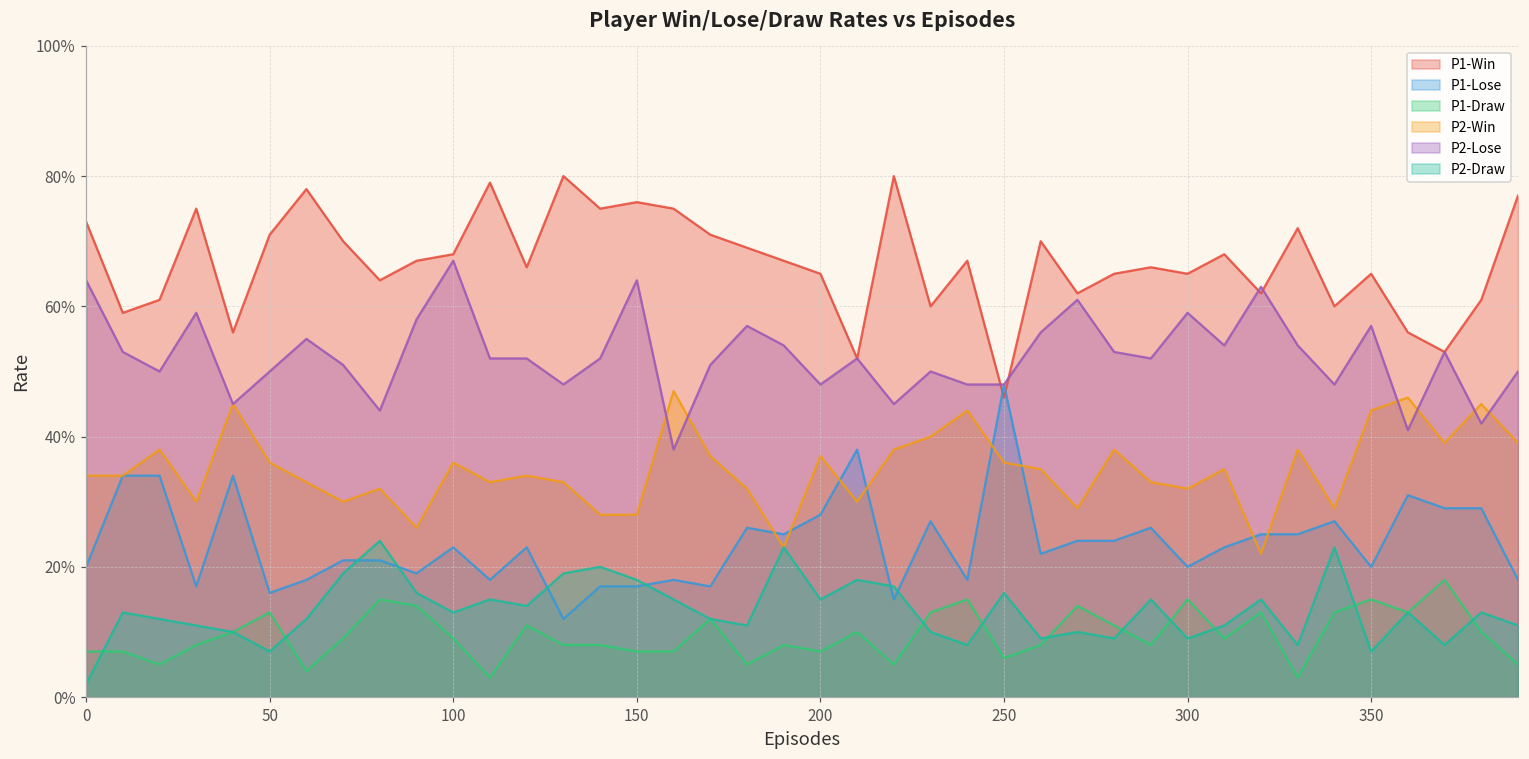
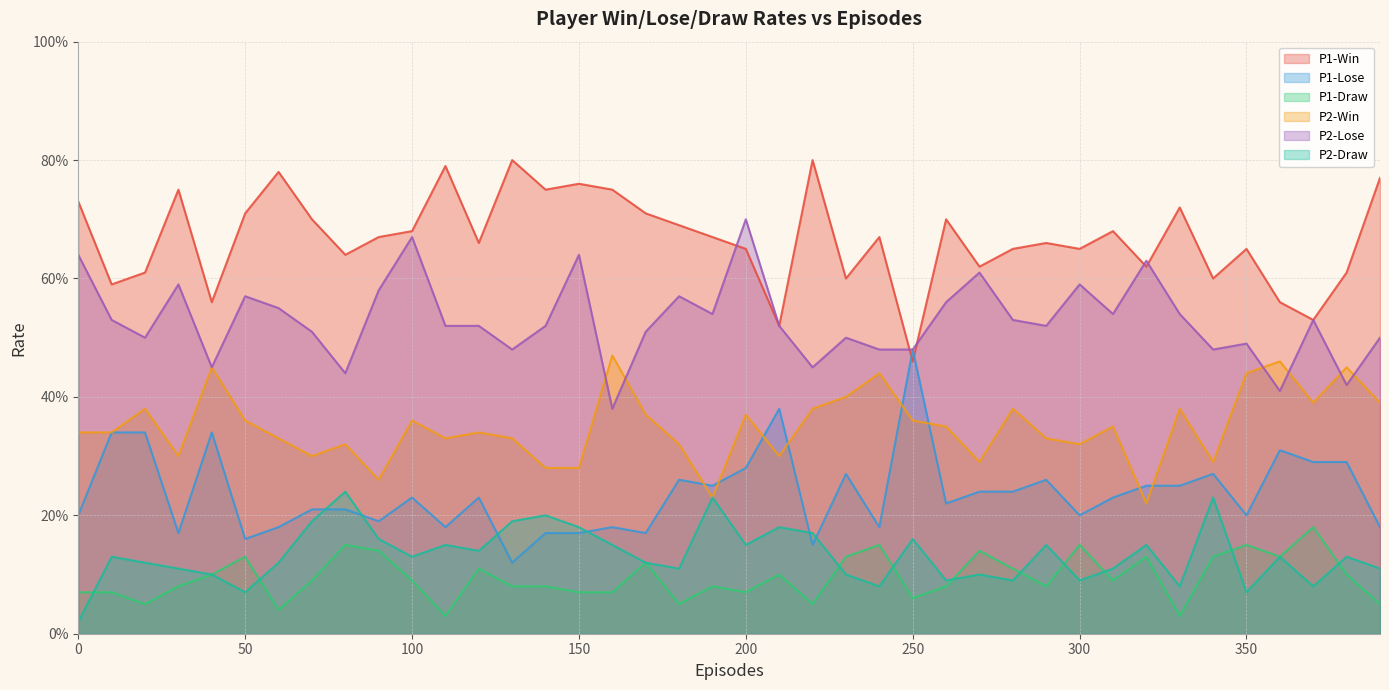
  {
    "P2-Lose": {
      "0": "64%",
-     "50": "50%",
+     "50": "57%",
      "100": "67%",
      "150": "64%",
-     "200": "48%",
+     "200": "70%",
      "300": "59%",
-     "350": "57%"
+     "350": "49%"
    }
  }
